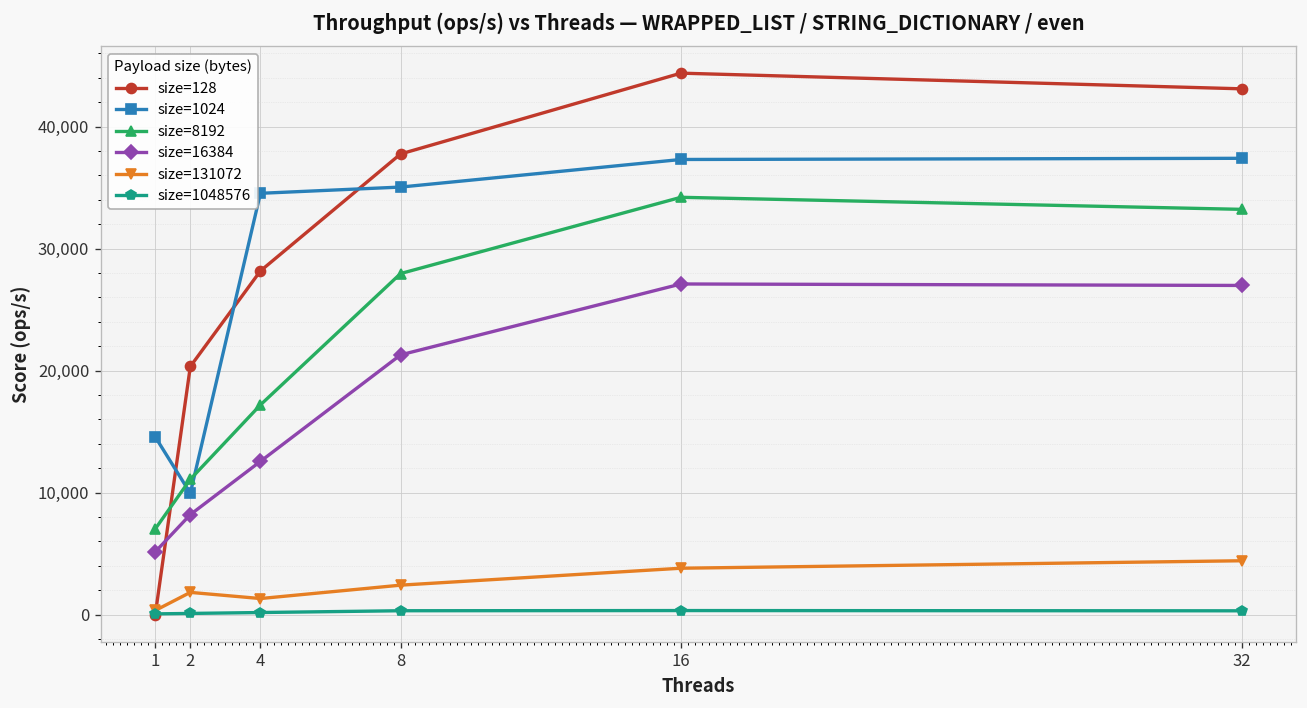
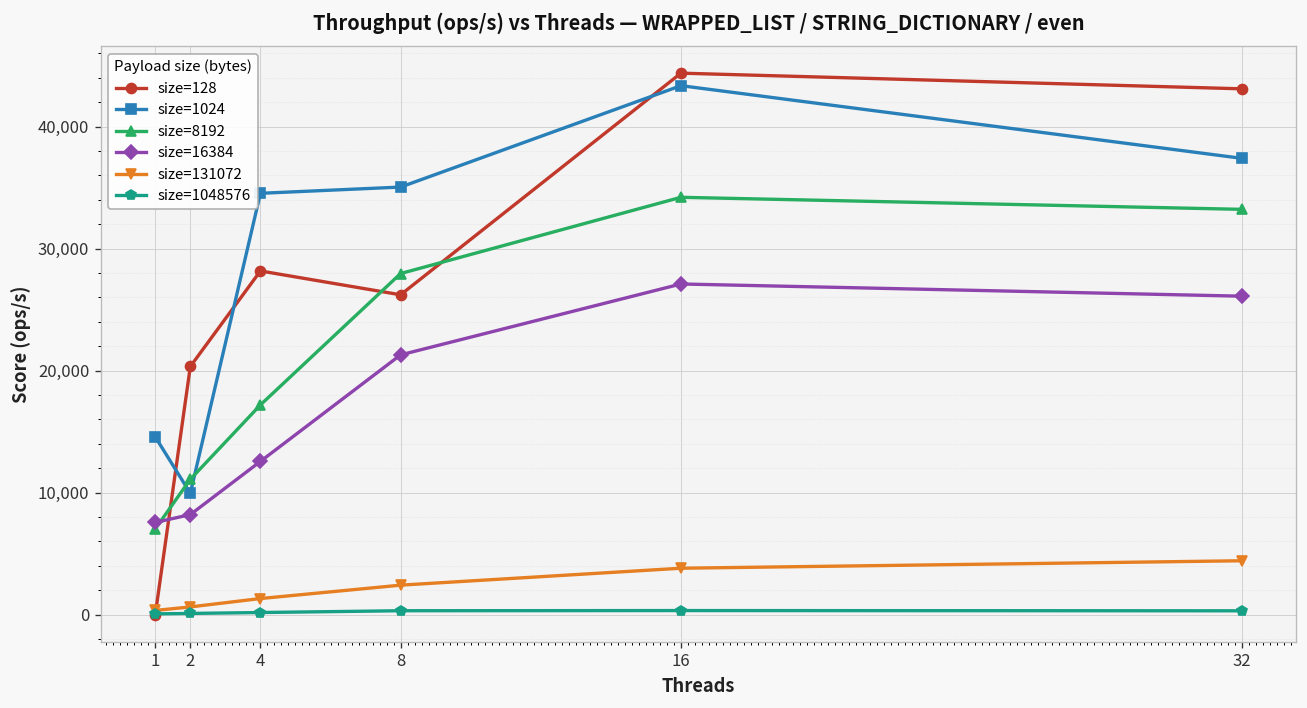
  {
    "size=128": {
      "2": "20,300",
      "4": "28,200",
-     "8": "37,800",
+     "8": "26,200",
      "16": "44,400",
      "32": "43,100"
    },
    "size=1024": {
      "1": "14,600",
      "2": "9,900",
      "4": "34,500",
      "8": "35,000",
-     "16": "37,300",
+     "16": "43,300",
      "32": "37,400"
    },
    "size=16384": {
-     "1": "5,100",
+     "1": "7,600",
      "2": "8,200",
      "4": "12,600",
      "8": "21,300",
      "16": "27,100",
-     "32": "27,000"
+     "32": "26,100"
    },
    "size=131072": {
      "1": "300",
-     "2": "1,800",
+     "2": "600",
      "4": "1,300",
      "8": "2,400",
      "16": "3,800",
      "32": "4,400"
    }
  }
